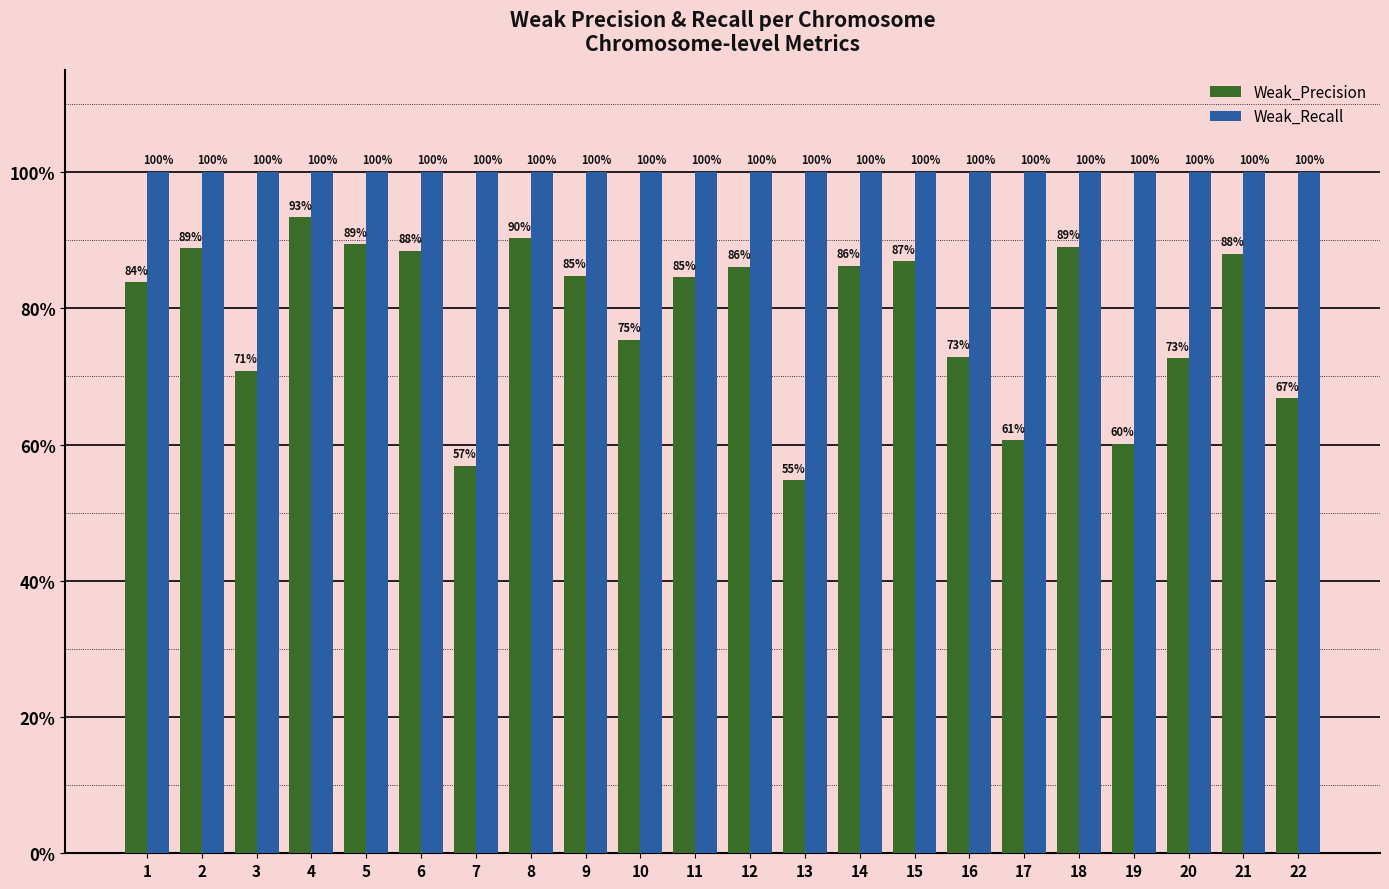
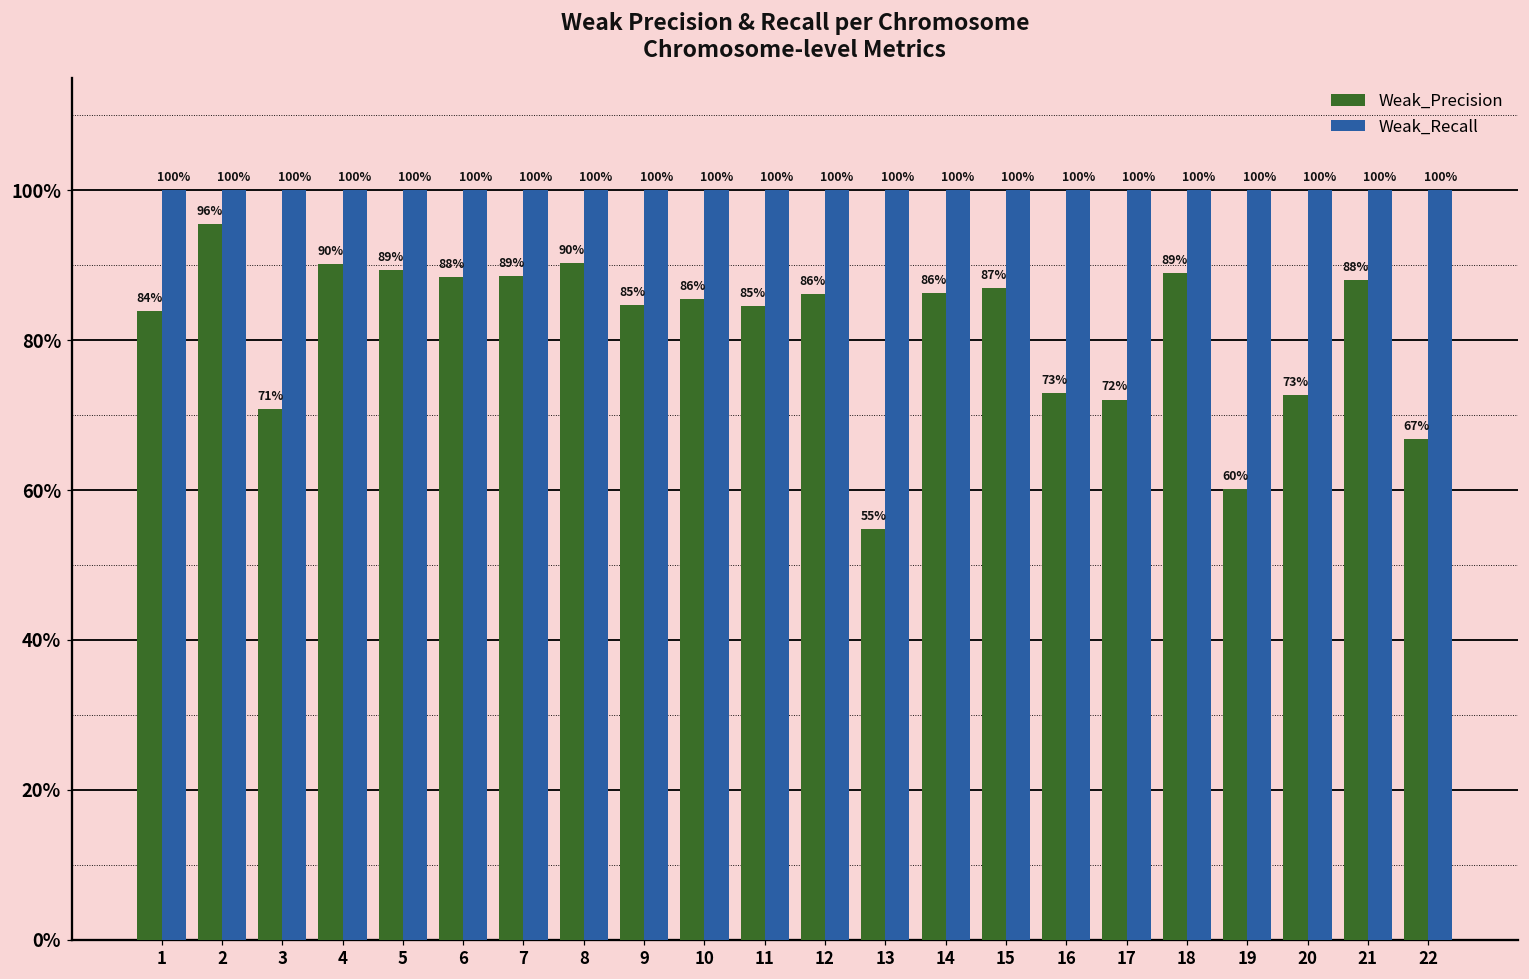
  {
    "Weak_Precision": {
      "1": "84%",
-     "2": "89%",
+     "2": "96%",
      "3": "71%",
-     "4": "93%",
+     "4": "90%",
      "5": "89%",
      "6": "88%",
-     "7": "57%",
+     "7": "89%",
      "8": "90%",
      "9": "85%",
-     "10": "75%",
+     "10": "86%",
      "11": "85%",
      "12": "86%",
      "13": "55%",
      "14": "86%",
      "15": "87%",
      "16": "73%",
-     "17": "61%",
+     "17": "72%",
      "18": "89%",
      "19": "60%",
      "20": "73%",
      "21": "88%",
      "22": "67%"
    },
    "Weak_Recall": {
      "1": "100%",
      "2": "100%",
      "3": "100%",
      "4": "100%",
      "5": "100%",
      "6": "100%",
      "7": "100%",
      "8": "100%",
      "9": "100%",
      "10": "100%",
      "11": "100%",
      "12": "100%",
      "13": "100%",
      "14": "100%",
      "15": "100%",
      "16": "100%",
      "17": "100%",
      "18": "100%",
      "19": "100%",
      "20": "100%",
      "21": "100%",
      "22": "100%"
    }
  }
